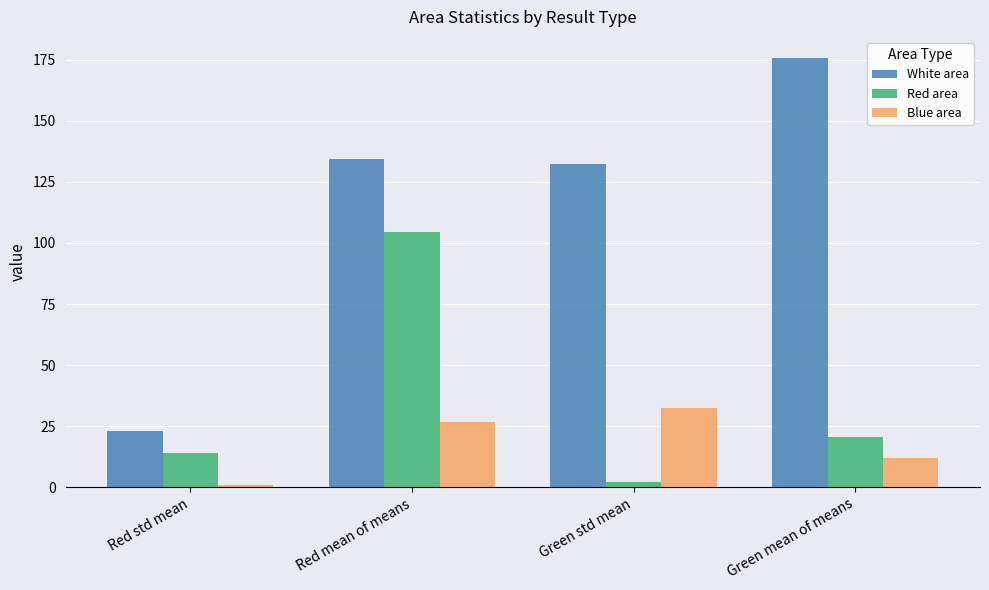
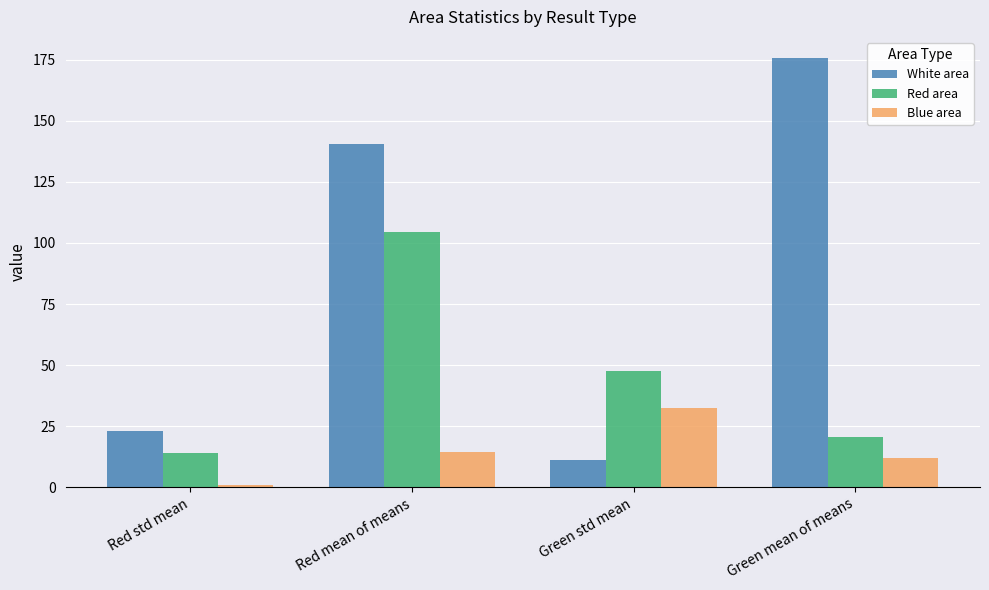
  {
    "White area": {
      "Red std mean": 23,
-     "Red mean of means": 134,
-     "Green std mean": 132,
+     "Red mean of means": 140,
+     "Green std mean": 11,
      "Green mean of means": 176
    },
    "Red area": {
      "Red std mean": 14,
      "Red mean of means": 104,
-     "Green std mean": 2,
+     "Green std mean": 48,
      "Green mean of means": 20
    },
    "Blue area": {
-     "Red mean of means": 27,
+     "Red mean of means": 15,
      "Green std mean": 33,
      "Green mean of means": 12
    }
  }
